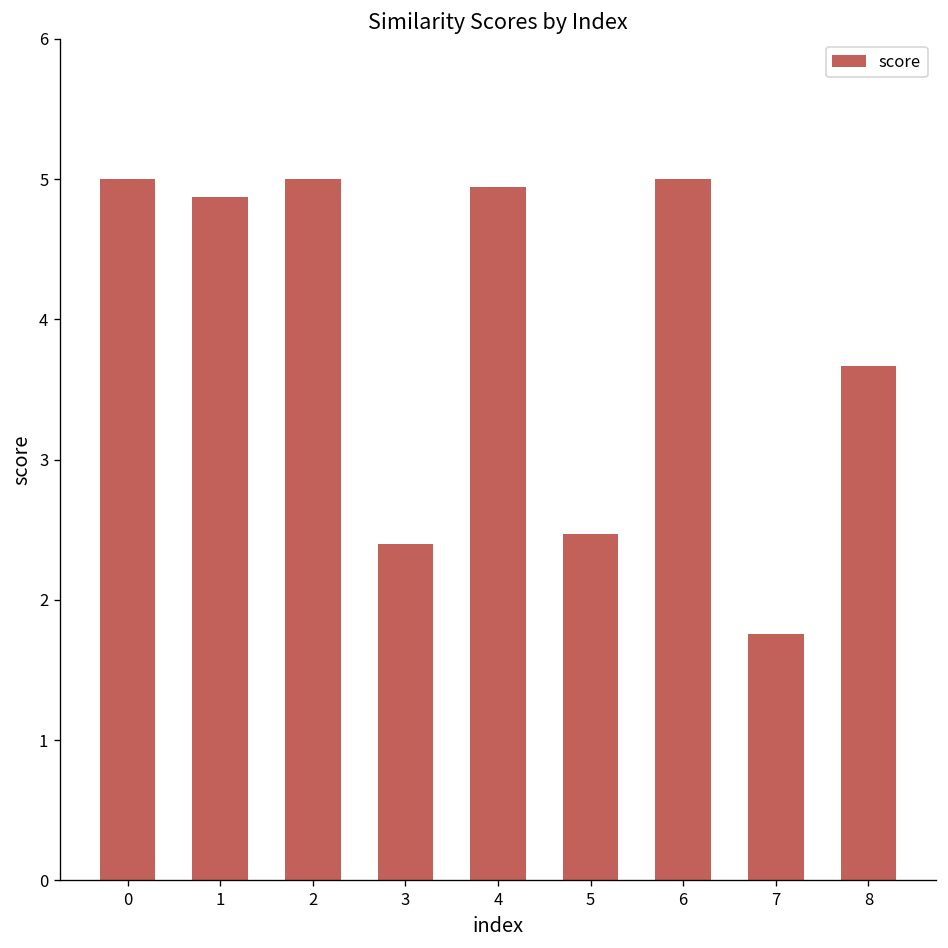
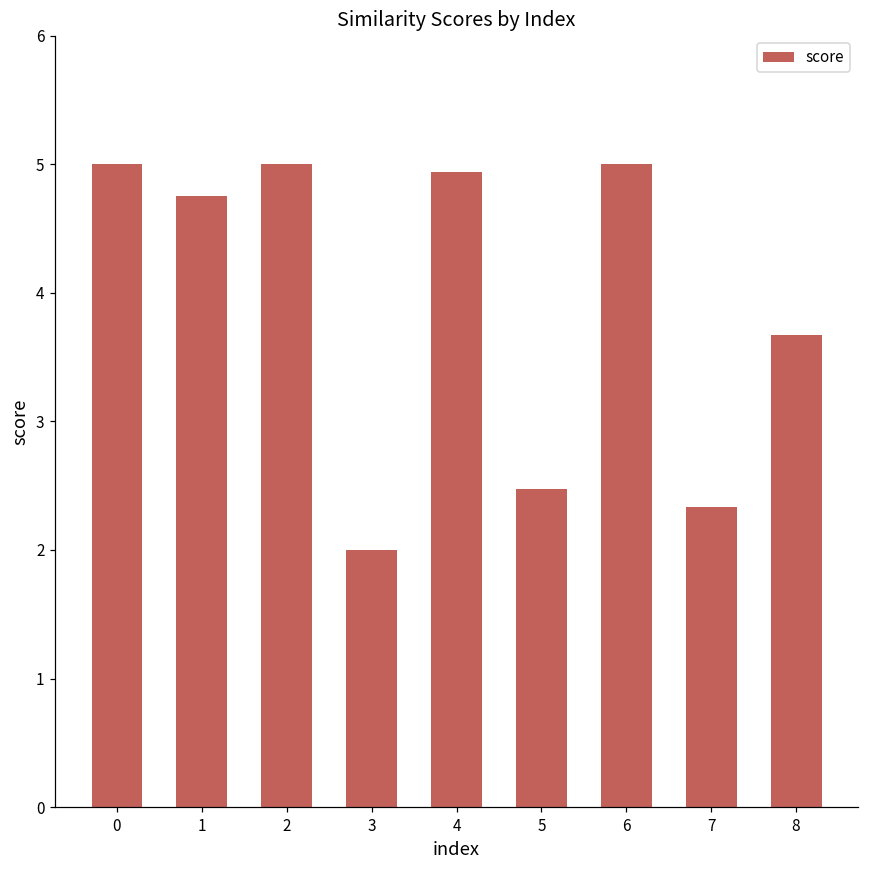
  {
    "0": 5.00,
-   "1": 4.87,
+   "1": 4.75,
    "2": 5.00,
-   "3": 2.4,
+   "3": 2.0,
    "4": 4.94,
    "5": 2.47,
    "6": 5.00,
-   "7": 1.76,
+   "7": 2.33,
    "8": 3.67
  }
